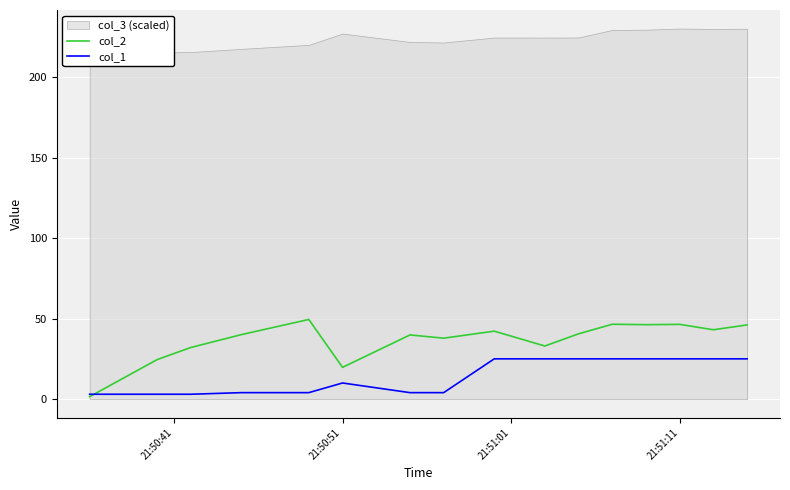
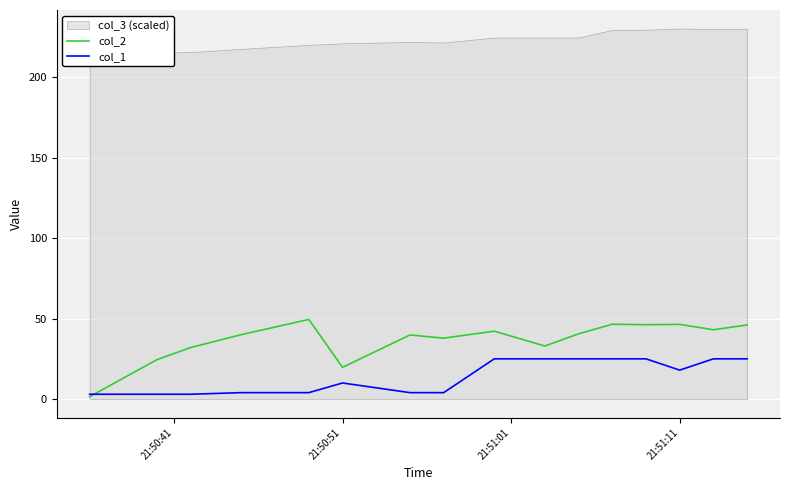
  {
    "col_3 (scaled)": {
-     "21:50:51": 227,
+     "21:50:51": 221,
      "21:51:11": 230
    },
    "col_2": {
      "21:50:51": 20,
      "21:51:11": 46
    },
    "col_1": {
      "21:50:51": 10,
-     "21:51:11": 25
+     "21:51:11": 18
    }
  }
